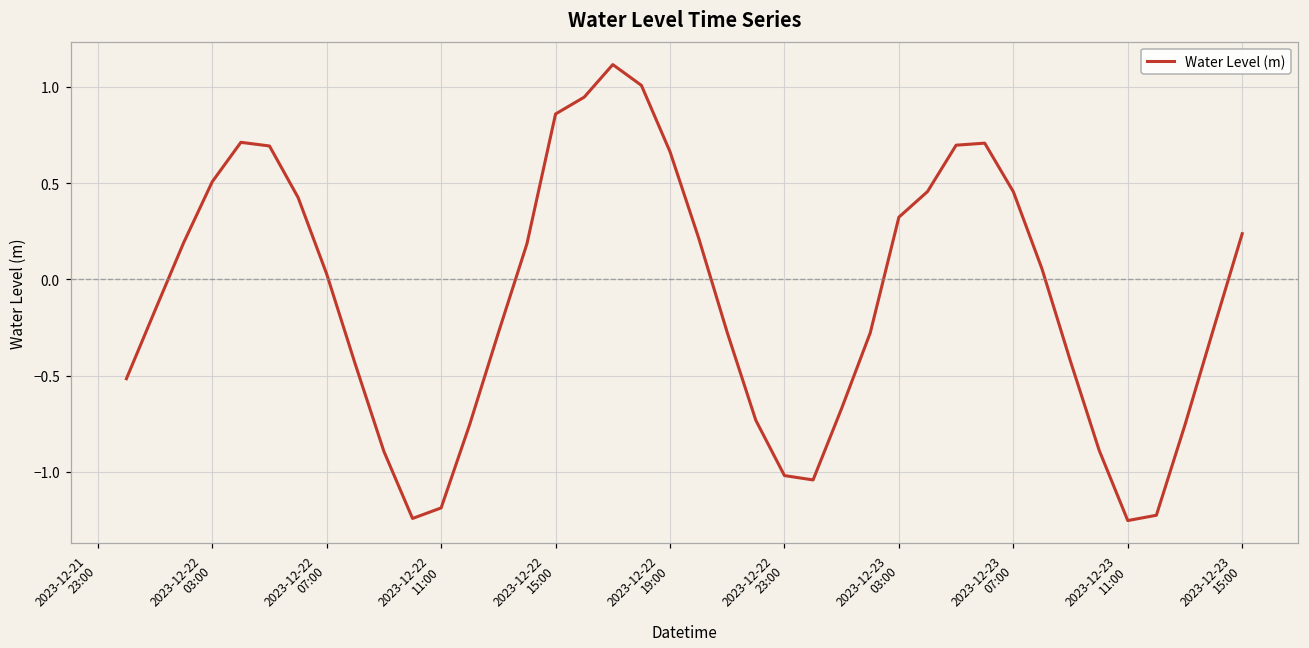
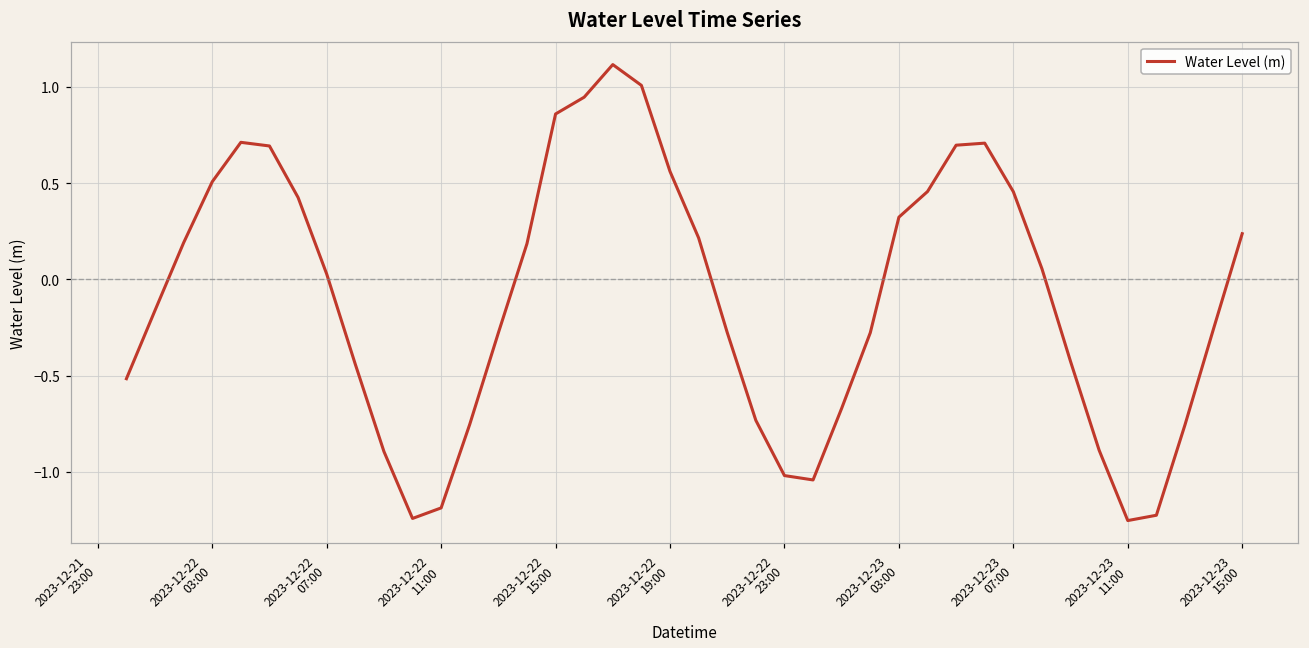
  {
    "2023-12-22 03:00": 0.51,
    "2023-12-22 07:00": 0.03,
    "2023-12-22 11:00": -1.19,
    "2023-12-22 15:00": 0.86,
-   "2023-12-22 19:00": 0.66,
+   "2023-12-22 19:00": 0.56,
    "2023-12-22 23:00": -1.02,
    "2023-12-23 03:00": 0.32,
    "2023-12-23 07:00": 0.46,
    "2023-12-23 11:00": -1.25,
    "2023-12-23 15:00": 0.24
  }
